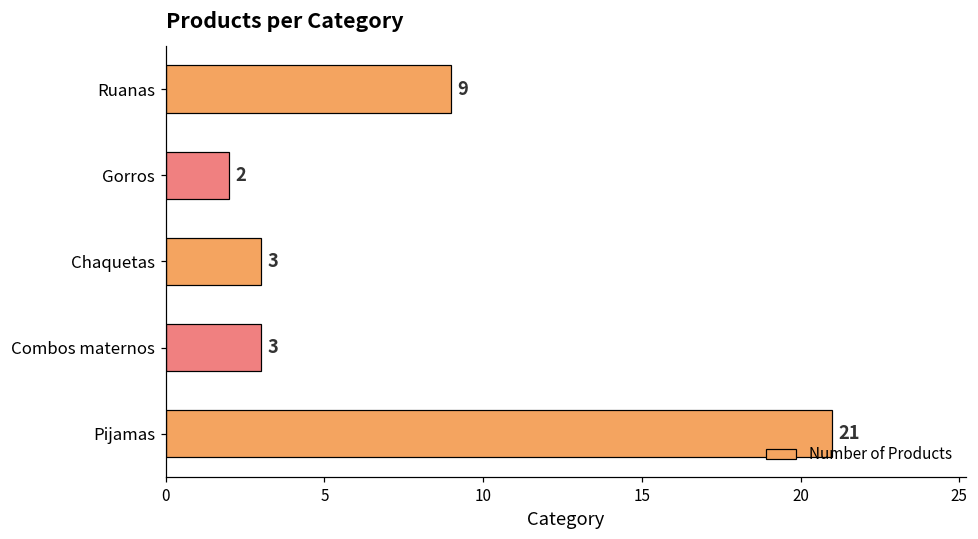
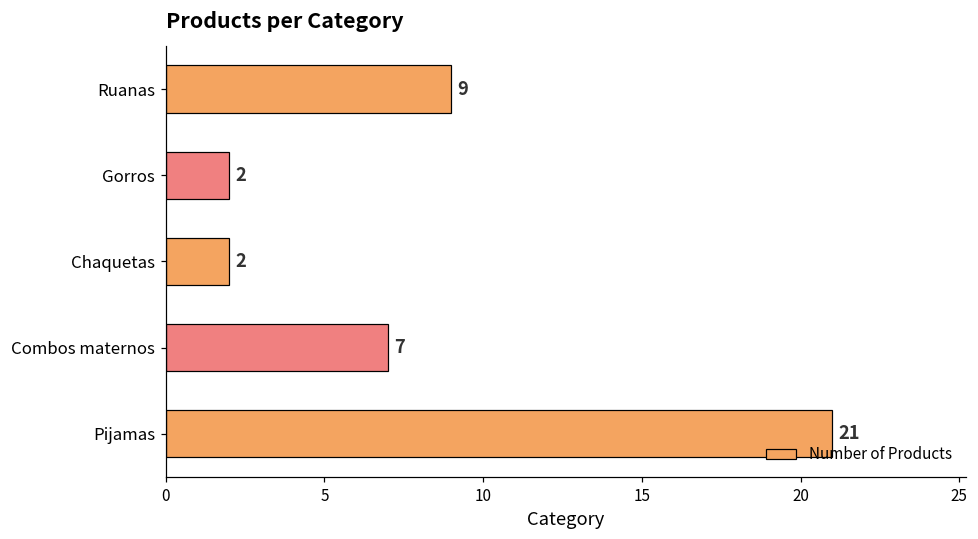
  {
    "Ruanas": 9,
    "Gorros": 2,
-   "Chaquetas": 3,
-   "Combos maternos": 3,
+   "Chaquetas": 2,
+   "Combos maternos": 7,
    "Pijamas": 21
  }
